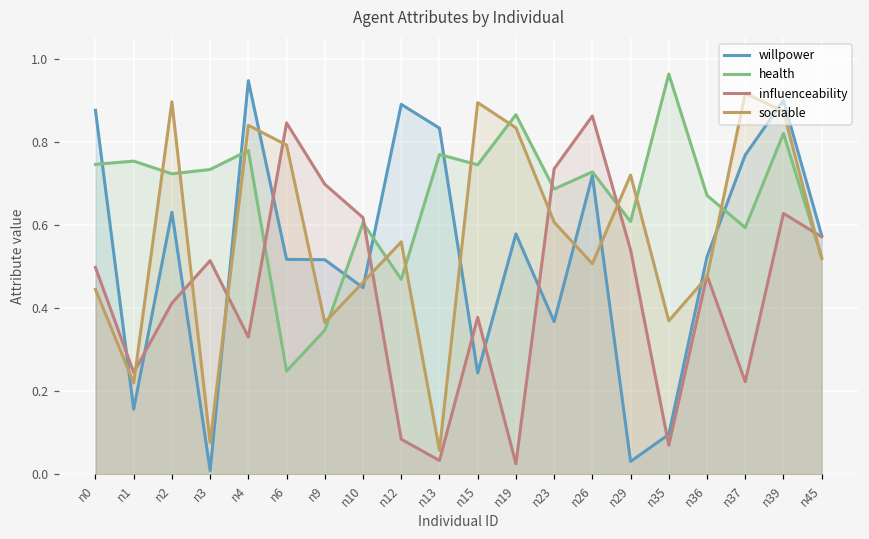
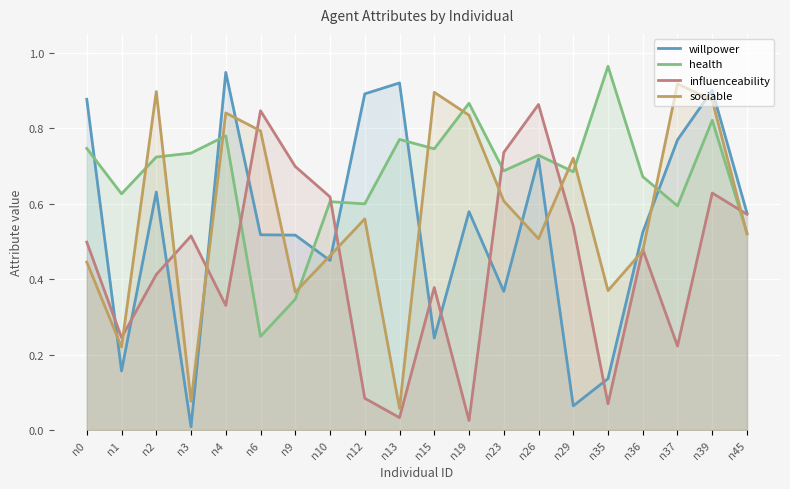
  {
    "willpower": {
      "n0": 0.88,
      "n1": 0.16,
      "n2": 0.63,
      "n3": 0.01,
      "n4": 0.95,
      "n6": 0.52,
      "n9": 0.52,
      "n10": 0.45,
      "n12": 0.89,
-     "n13": 0.83,
+     "n13": 0.92,
      "n15": 0.24,
      "n19": 0.58,
      "n23": 0.37,
      "n26": 0.72,
-     "n29": 0.03,
-     "n35": 0.10,
+     "n29": 0.06,
+     "n35": 0.14,
      "n36": 0.52,
      "n37": 0.77
    },
    "health": {
      "n0": 0.75,
-     "n1": 0.75,
+     "n1": 0.63,
      "n2": 0.72,
      "n3": 0.73,
      "n4": 0.78,
      "n6": 0.25,
      "n9": 0.35,
      "n10": 0.61,
-     "n12": 0.47,
+     "n12": 0.60,
      "n13": 0.77,
      "n15": 0.75,
      "n19": 0.87,
      "n23": 0.69,
      "n26": 0.73,
-     "n29": 0.61,
+     "n29": 0.68,
      "n35": 0.96,
      "n36": 0.67,
      "n37": 0.59,
      "n39": 0.82
    }
  }
